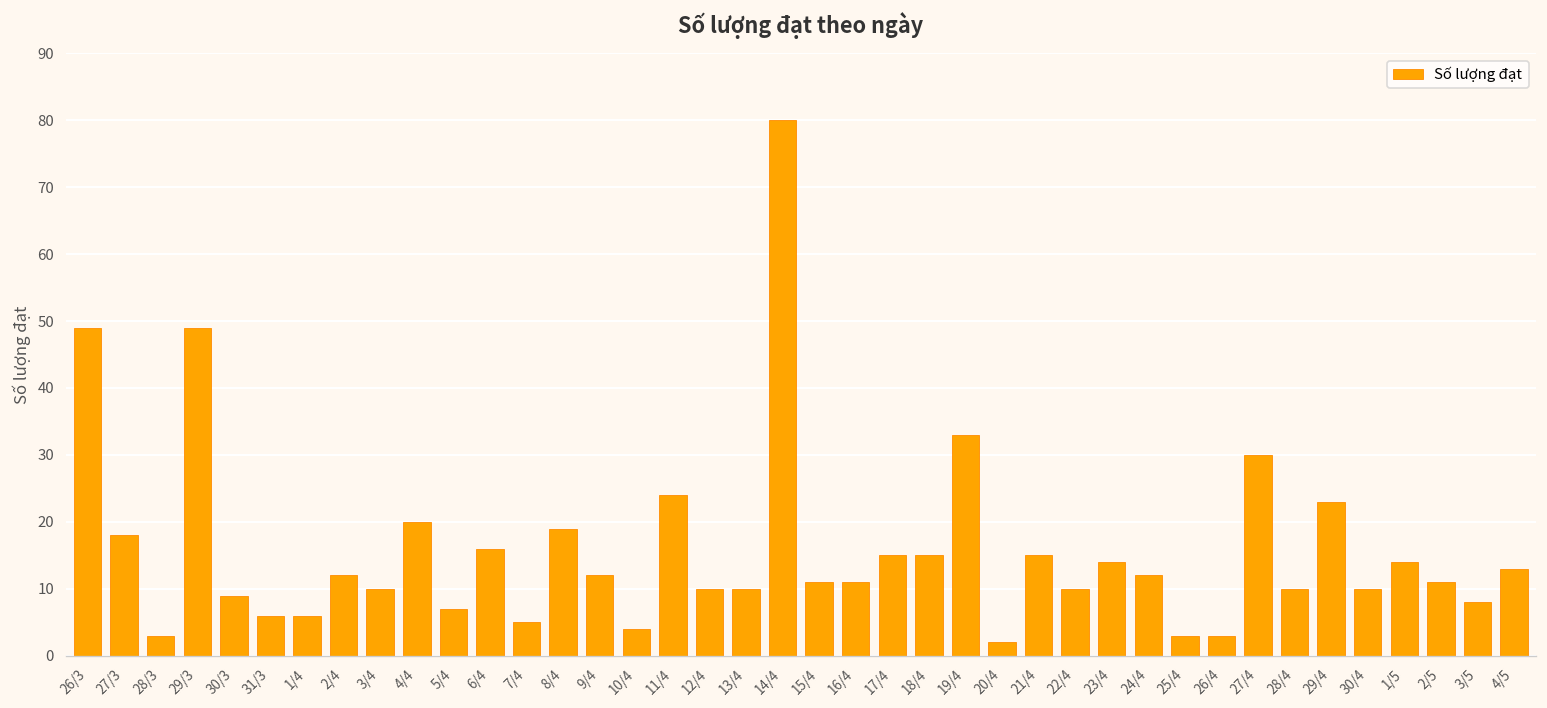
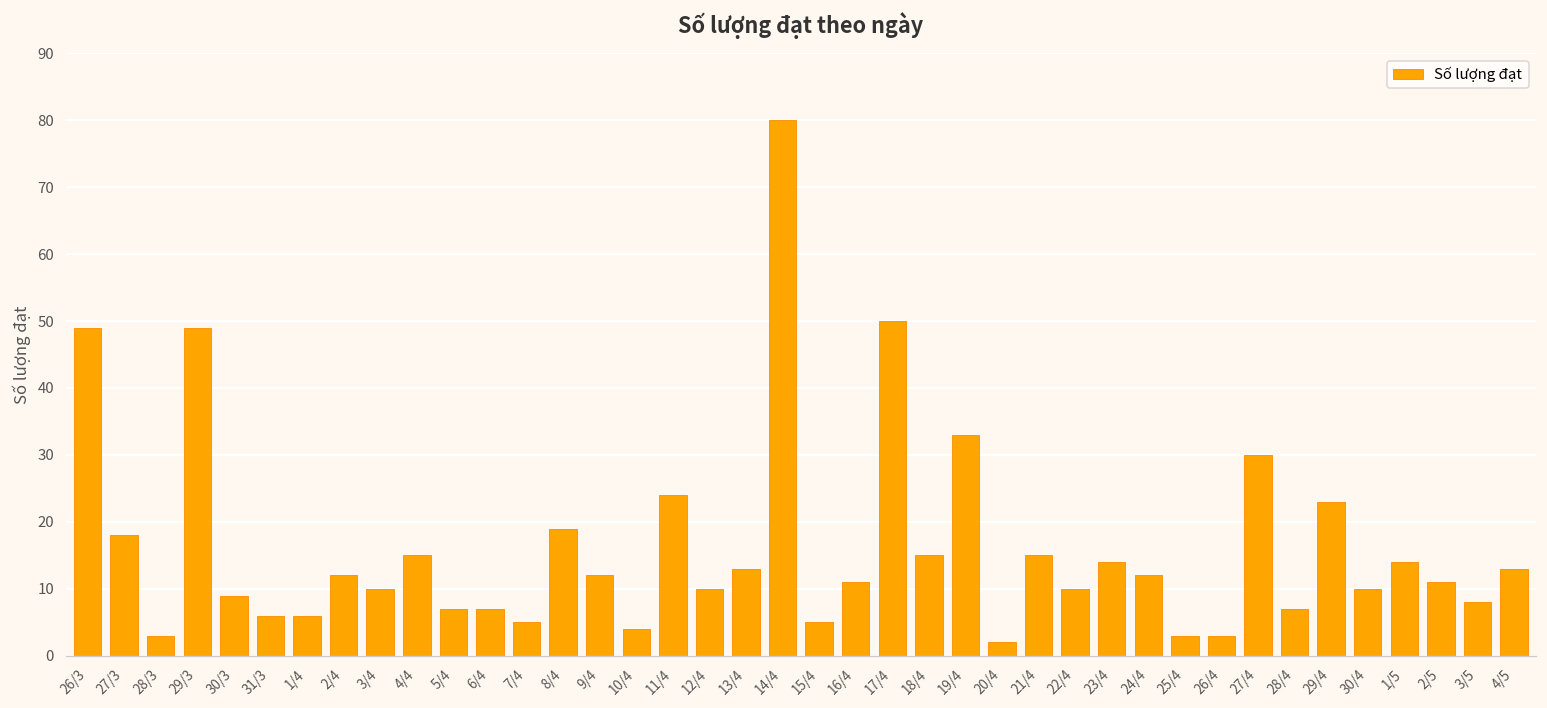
  {
    "26/3": 49,
    "27/3": 18,
    "28/3": 3,
    "29/3": 49,
    "30/3": 9,
    "31/3": 6,
    "1/4": 6,
    "2/4": 12,
    "3/4": 10,
-   "4/4": 20,
+   "4/4": 15,
    "5/4": 7,
-   "6/4": 16,
+   "6/4": 7,
    "7/4": 5,
    "8/4": 19,
    "9/4": 12,
    "10/4": 4,
    "11/4": 24,
    "12/4": 10,
-   "13/4": 10,
+   "13/4": 13,
    "14/4": 80,
-   "15/4": 11,
+   "15/4": 5,
    "16/4": 11,
-   "17/4": 15,
+   "17/4": 50,
    "18/4": 15,
    "19/4": 33,
    "20/4": 2,
    "21/4": 15,
    "22/4": 10,
    "23/4": 14,
    "24/4": 12,
    "25/4": 3,
    "26/4": 3,
    "27/4": 30,
-   "28/4": 10,
+   "28/4": 7,
    "29/4": 23,
    "30/4": 10,
    "1/5": 14,
    "2/5": 11,
    "3/5": 8,
    "4/5": 13
  }
